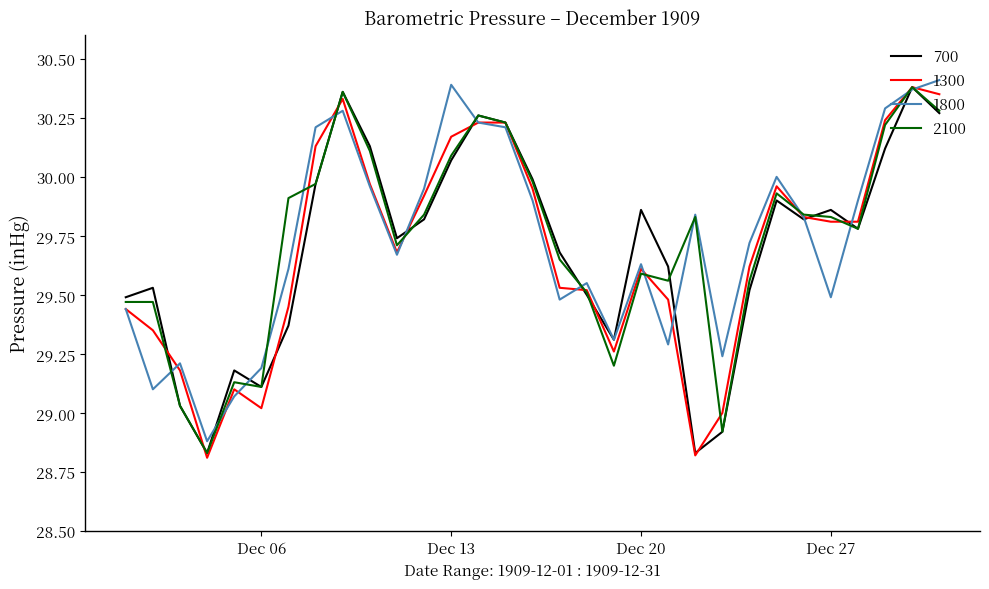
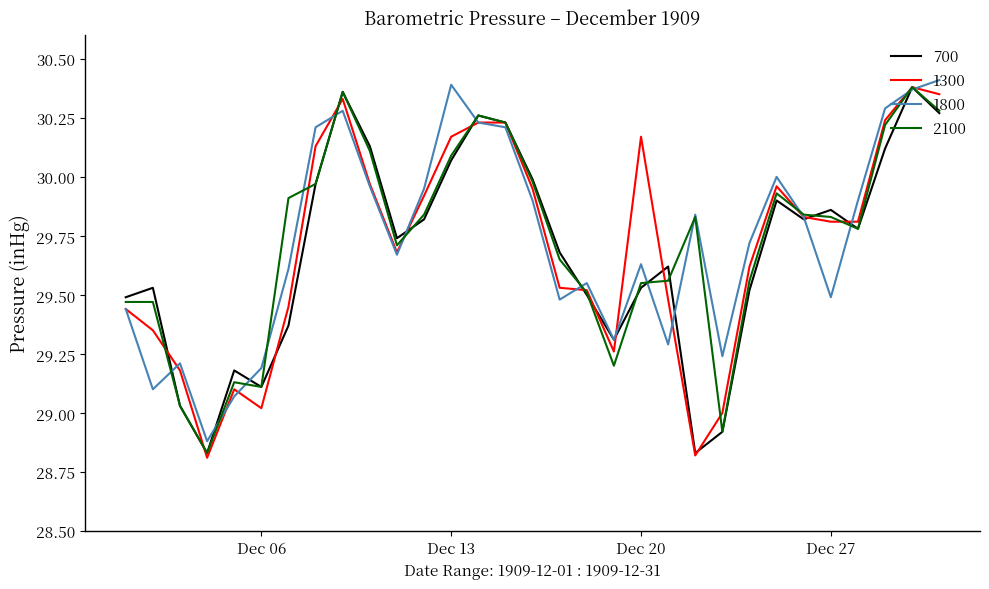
  {
    "700": {
      "Dec 13": 30.07,
-     "Dec 20": 29.86,
+     "Dec 20": 29.53,
      "Dec 27": 29.86
    },
    "1300": {
      "Dec 06": 29.02,
      "Dec 13": 30.17,
-     "Dec 20": 29.61,
+     "Dec 20": 30.17,
      "Dec 27": 29.81
    },
    "1800": {
      "Dec 06": 29.19,
      "Dec 13": 30.39,
      "Dec 20": 29.63,
      "Dec 27": 29.49
    },
    "2100": {
      "Dec 13": 30.09,
-     "Dec 20": 29.59,
+     "Dec 20": 29.55,
      "Dec 27": 29.83
    }
  }
